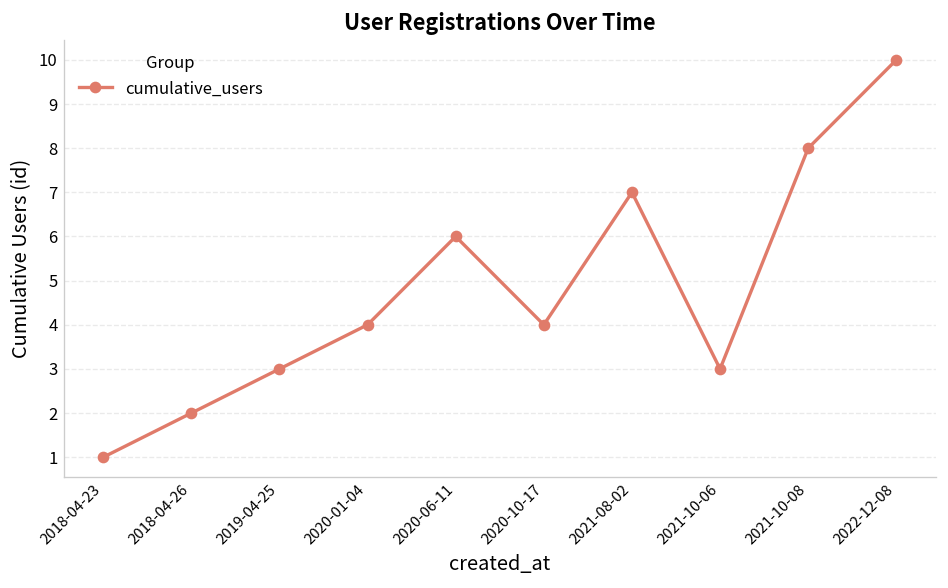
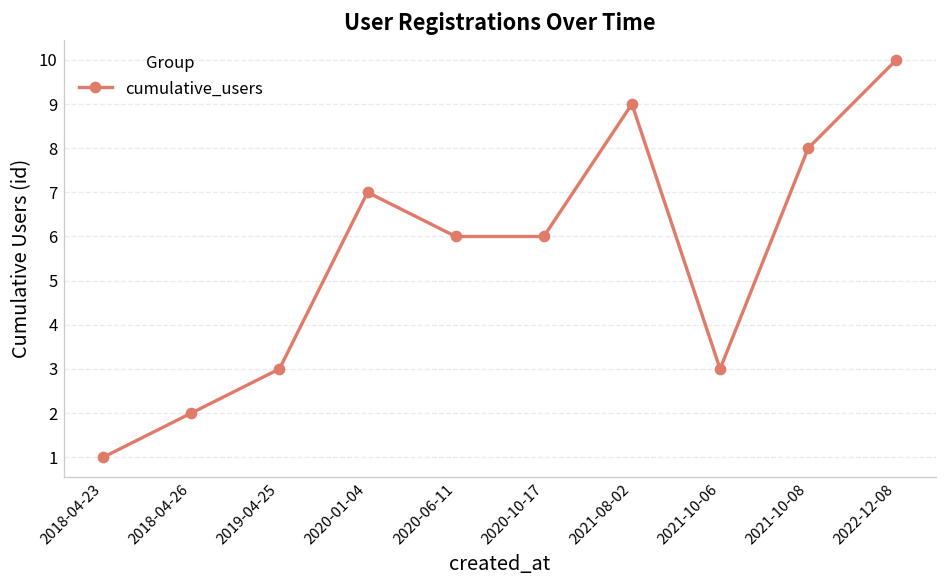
  {
    "2018-04-23": 1,
    "2018-04-26": 2,
    "2019-04-25": 3,
-   "2020-01-04": 4,
+   "2020-01-04": 7,
    "2020-06-11": 6,
-   "2020-10-17": 4,
-   "2021-08-02": 7,
+   "2020-10-17": 6,
+   "2021-08-02": 9,
    "2021-10-06": 3,
    "2021-10-08": 8,
    "2022-12-08": 10
  }
